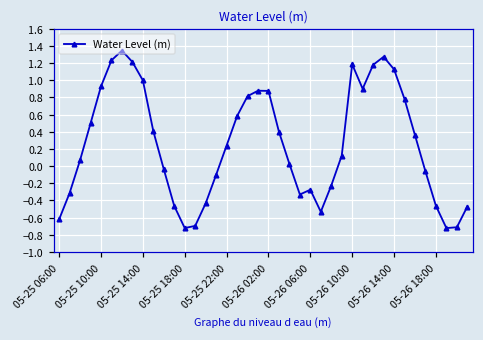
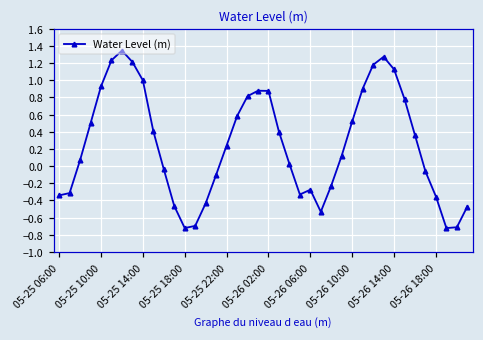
  {
-   "05-25 06:00": -0.6,
+   "05-25 06:00": -0.3,
    "05-25 10:00": 0.9,
    "05-25 14:00": 1.0,
    "05-25 18:00": -0.7,
    "05-25 22:00": 0.2,
    "05-26 02:00": 0.9,
    "05-26 06:00": -0.3,
-   "05-26 10:00": 1.2,
+   "05-26 10:00": 0.5,
    "05-26 14:00": 1.1,
-   "05-26 18:00": -0.5
+   "05-26 18:00": -0.4
  }
